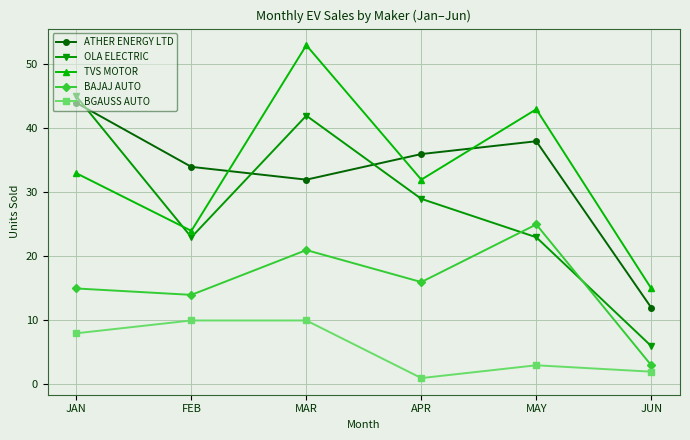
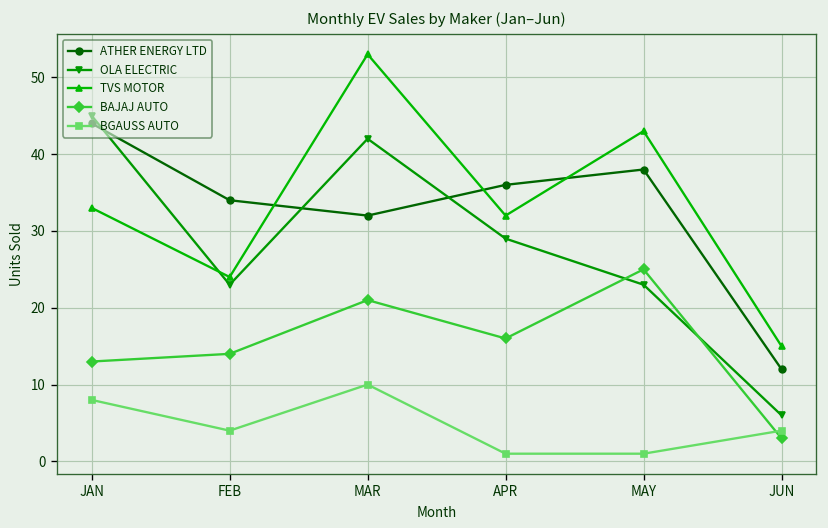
  {
    "BAJAJ AUTO": {
-     "JAN": 15,
+     "JAN": 13,
      "FEB": 14,
      "MAR": 21,
      "APR": 16,
      "MAY": 25,
      "JUN": 3
    },
    "BGAUSS AUTO": {
      "JAN": 8,
-     "FEB": 10,
+     "FEB": 4,
      "MAR": 10,
      "APR": 1,
-     "MAY": 3,
-     "JUN": 2
+     "MAY": 1,
+     "JUN": 4
    }
  }
